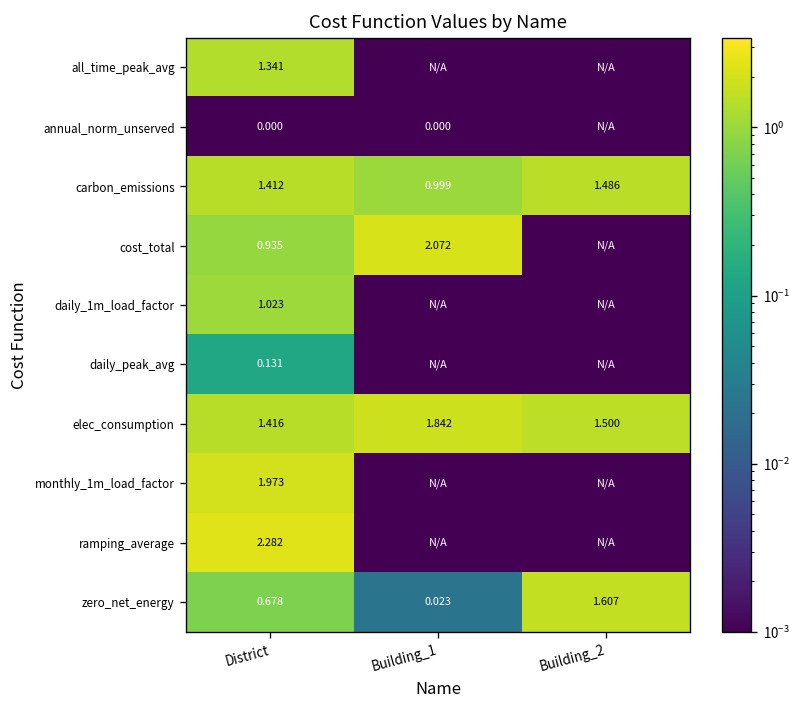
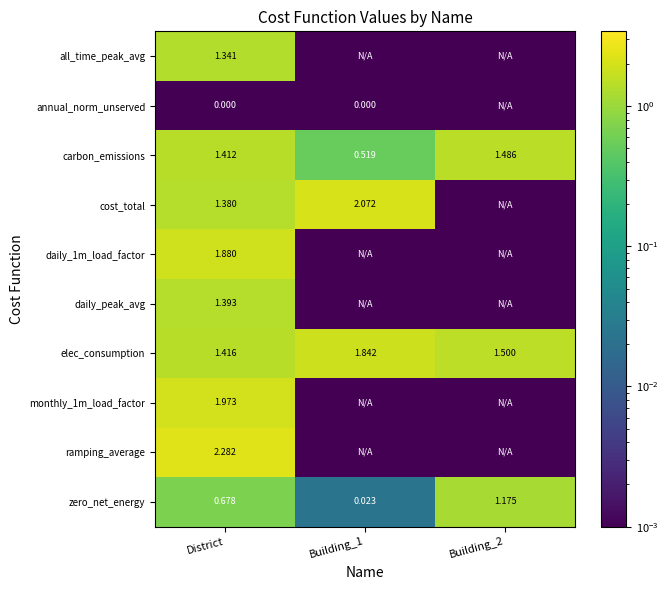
  {
    "all_time_peak_avg": {
      "District": 1.341
    },
    "annual_norm_unserved": {
      "District": 0.000,
      "Building_1": 0.000
    },
    "carbon_emissions": {
      "District": 1.412,
-     "Building_1": 0.999,
+     "Building_1": 0.519,
      "Building_2": 1.486
    },
    "cost_total": {
-     "District": 0.935,
+     "District": 1.380,
      "Building_1": 2.072
    },
    "daily_1m_load_factor": {
-     "District": 1.023
+     "District": 1.880
    },
    "daily_peak_avg": {
-     "District": 0.131
+     "District": 1.393
    },
    "elec_consumption": {
      "District": 1.416,
      "Building_1": 1.842,
      "Building_2": 1.500
    },
    "monthly_1m_load_factor": {
      "District": 1.973
    },
    "ramping_average": {
      "District": 2.282
    },
    "zero_net_energy": {
      "District": 0.678,
      "Building_1": 0.023,
-     "Building_2": 1.607
+     "Building_2": 1.175
    }
  }
